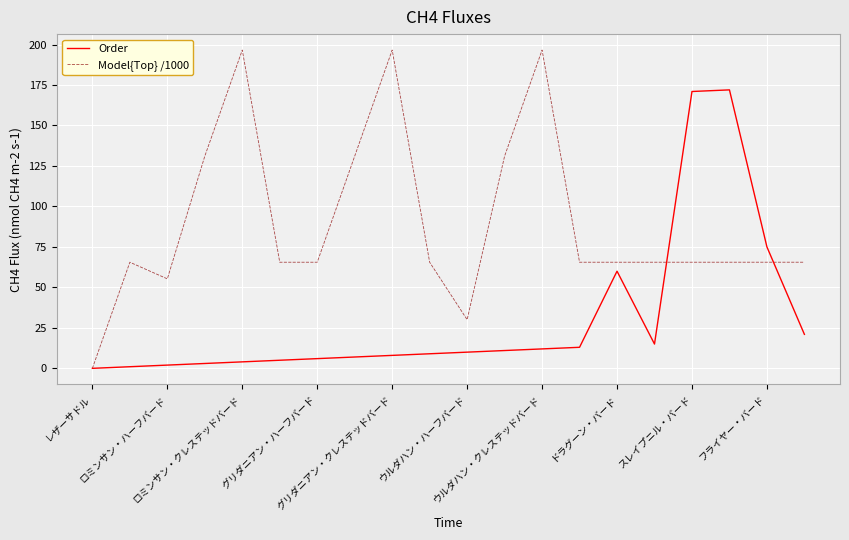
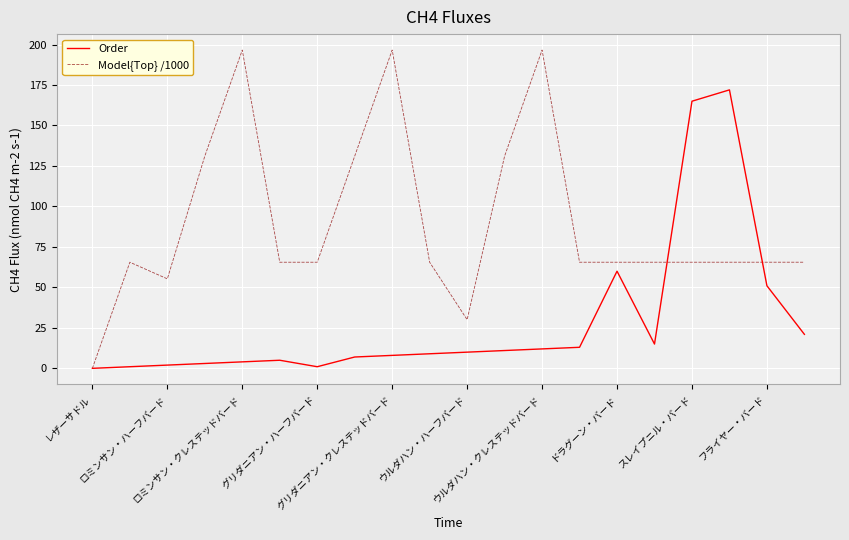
  {
    "Order": {
      "ロミンサン・ハーフバード": 2,
      "ロミンサン・クレステッドバード": 4,
-     "グリダニアン・ハーフバード": 6,
+     "グリダニアン・ハーフバード": 1,
      "グリダニアン・クレステッドバード": 8,
      "ウルダハン・ハーフバード": 10,
      "ウルダハン・クレステッドバード": 12,
      "ドラグーン・バード": 60,
-     "スレイプニル・バード": 171,
-     "フライヤー・バード": 75
+     "スレイプニル・バード": 165,
+     "フライヤー・バード": 51
    },
    "Model{Top} /1000": {
      "ロミンサン・ハーフバード": 55,
      "ロミンサン・クレステッドバード": 197,
      "グリダニアン・ハーフバード": 66,
      "グリダニアン・クレステッドバード": 197,
      "ウルダハン・ハーフバード": 30,
      "ウルダハン・クレステッドバード": 197,
      "ドラグーン・バード": 66,
      "スレイプニル・バード": 66,
      "フライヤー・バード": 66
    }
  }
